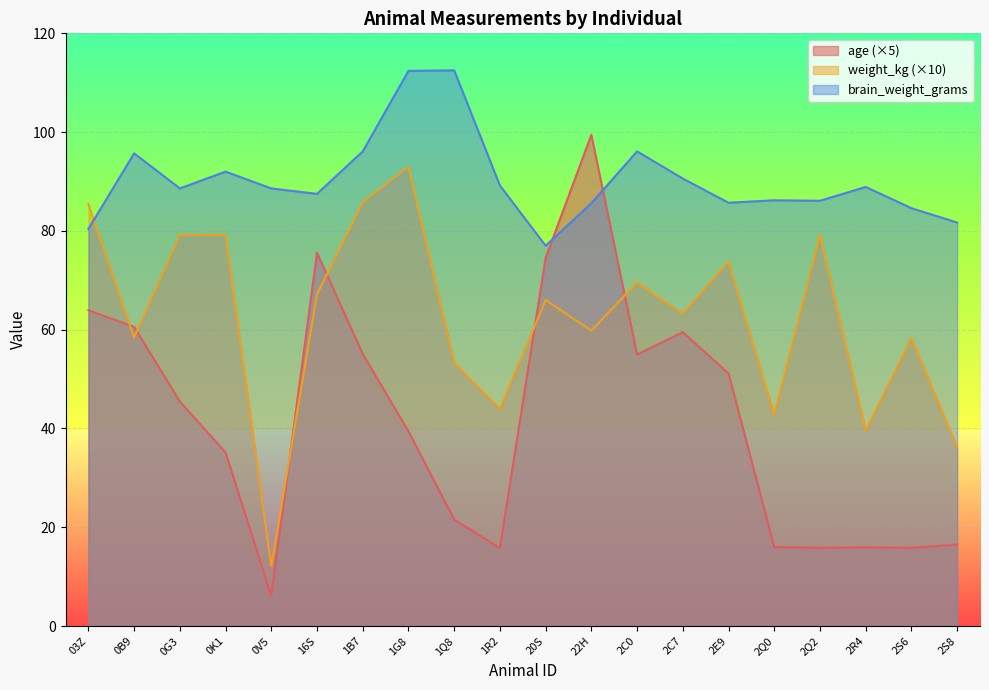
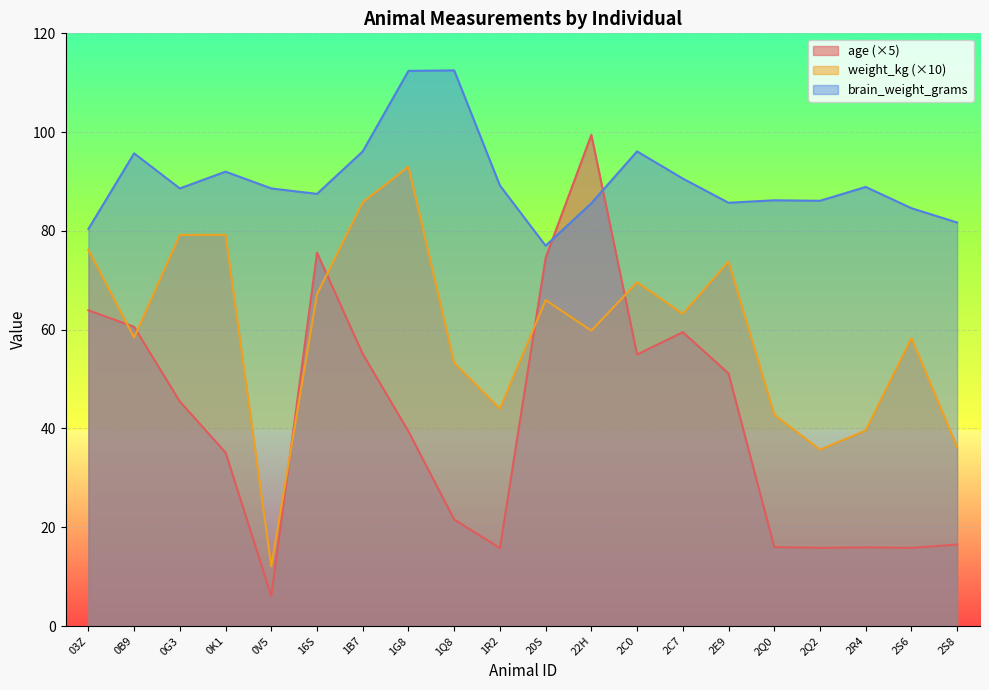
  {
    "age (×5)": {
      "03Z": 64,
      "0B9": 61,
      "0G3": 45,
      "0K1": 35,
      "0V5": 6,
      "16S": 76,
      "1B7": 55,
      "1G8": 39,
      "1Q8": 22,
      "1R2": 16,
      "20S": 75,
      "22H": 99,
      "2C0": 55,
      "2C7": 60,
      "2E9": 51,
      "2Q0": 16,
      "2Q2": 16,
      "2R4": 16,
      "2S6": 16,
      "2S8": 17
    },
    "weight_kg (×10)": {
-     "03Z": 85,
+     "03Z": 76,
      "0B9": 58,
      "0G3": 79,
      "0K1": 79,
      "0V5": 12,
      "16S": 67,
      "1B7": 86,
      "1G8": 93,
      "1Q8": 53,
      "1R2": 44,
      "20S": 66,
      "22H": 60,
      "2C0": 70,
      "2C7": 63,
      "2E9": 74,
      "2Q0": 43,
-     "2Q2": 79,
+     "2Q2": 36,
      "2R4": 40,
      "2S6": 58,
      "2S8": 36
    },
    "brain_weight_grams": {
      "03Z": 80,
      "0B9": 96,
      "0G3": 89,
      "0K1": 92,
      "0V5": 89,
      "16S": 88,
      "1B7": 96,
      "1G8": 112,
      "1Q8": 113,
      "1R2": 89,
      "20S": 77,
      "22H": 86,
      "2C0": 96,
      "2C7": 91,
      "2E9": 86,
      "2Q0": 86,
      "2Q2": 86,
      "2R4": 89,
      "2S6": 85,
      "2S8": 82
    }
  }
